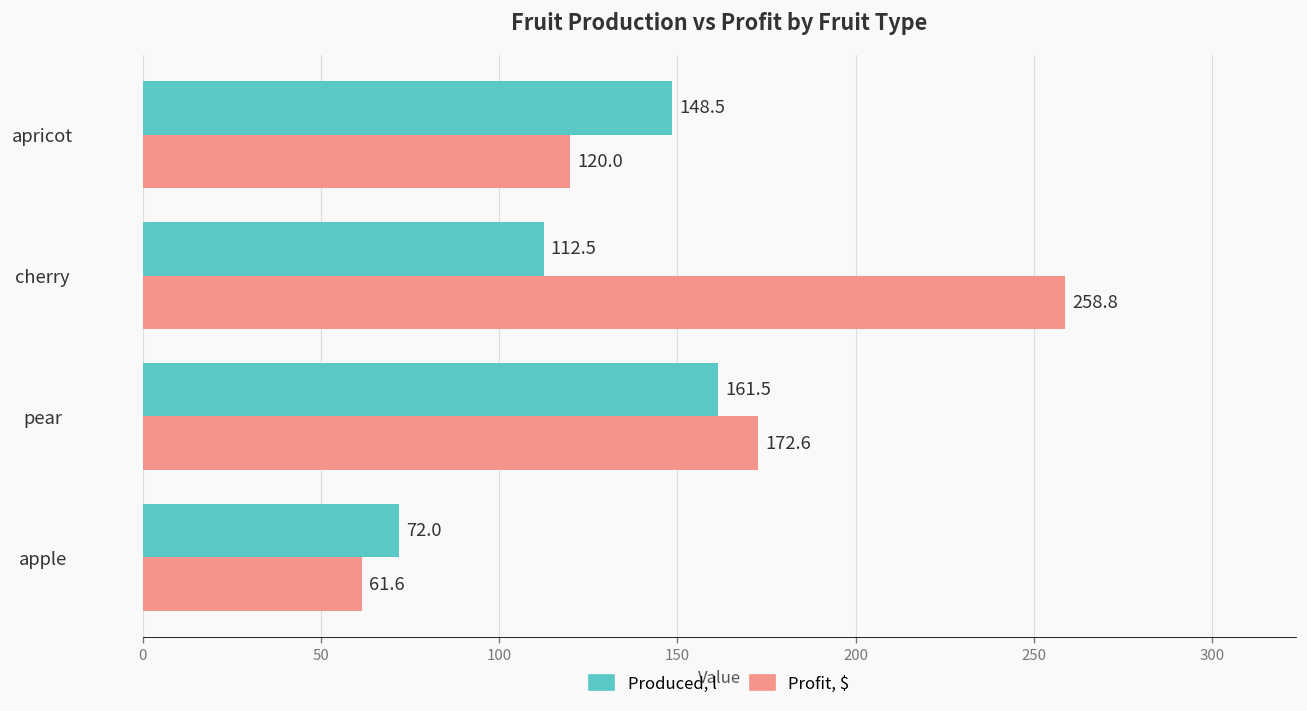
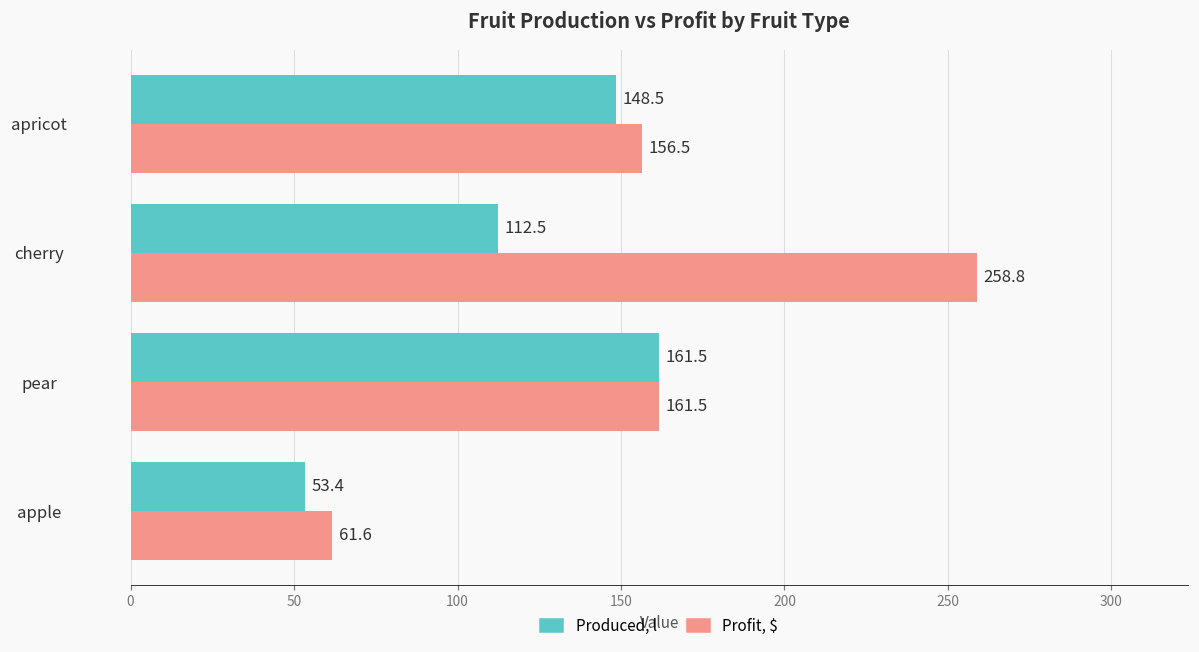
  {
    "Produced, l": {
      "apricot": 148.5,
      "cherry": 112.5,
      "pear": 161.5,
-     "apple": 72.0
+     "apple": 53.4
    },
    "Profit, $": {
-     "apricot": 120.0,
+     "apricot": 156.5,
      "cherry": 258.8,
-     "pear": 172.6,
+     "pear": 161.5,
      "apple": 61.6
    }
  }
